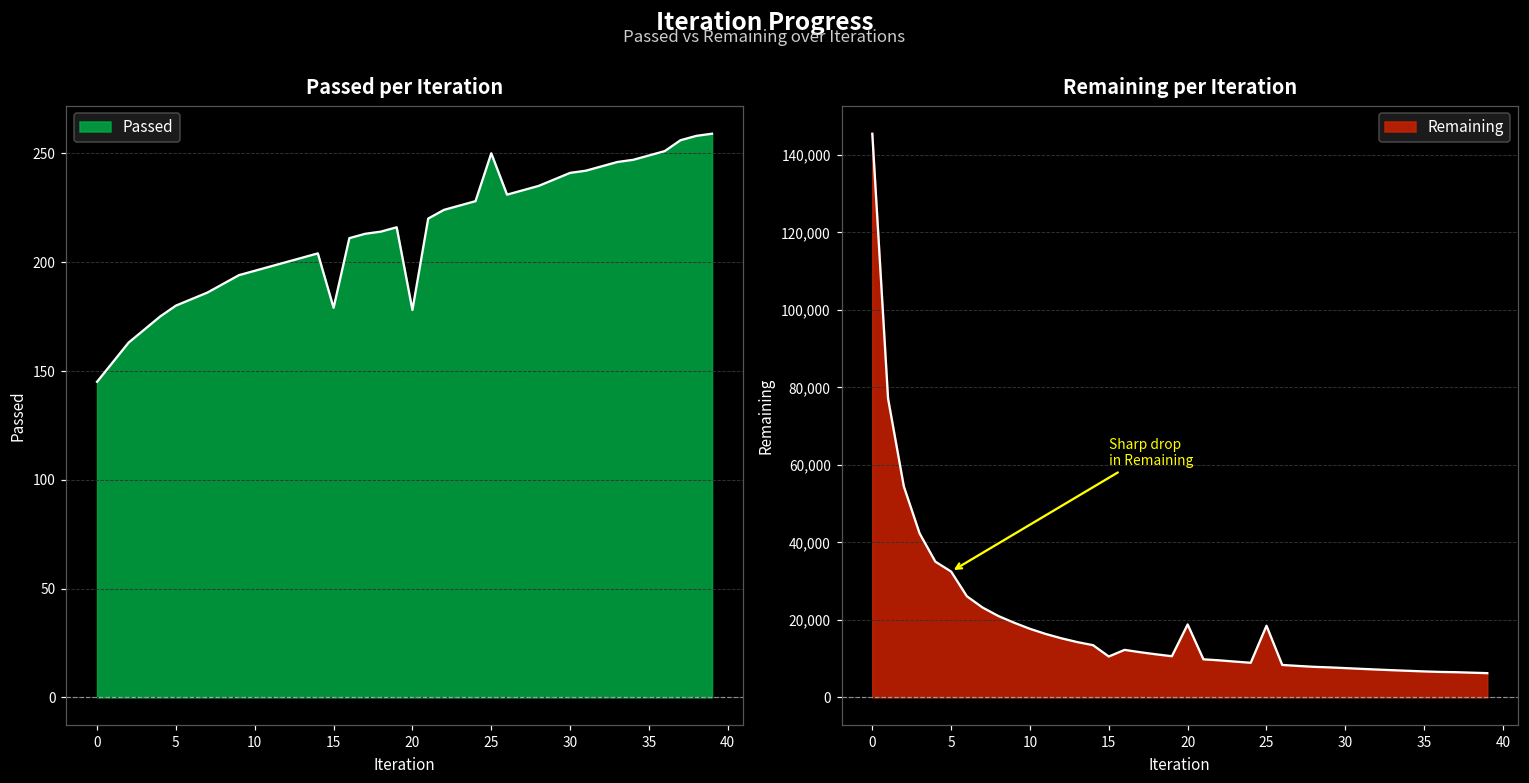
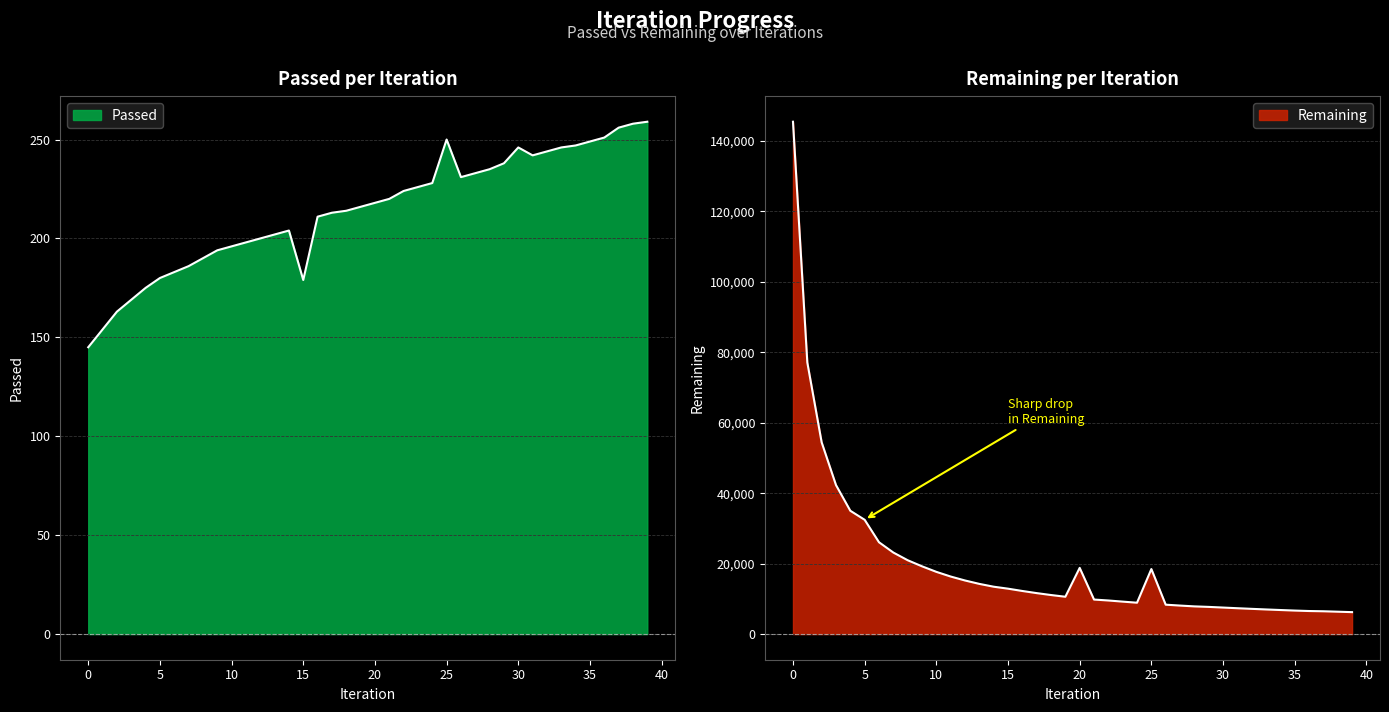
  {
    "Passed per Iteration": {
      "0": "145",
      "5": "180",
      "10": "196",
      "15": "179",
-     "20": "178",
+     "20": "218",
      "25": "250",
-     "30": "241",
+     "30": "246",
      "35": "249"
    },
    "Remaining per Iteration": {
      "0": "145,000",
      "5": "32,000",
      "10": "18,000",
-     "15": "11,000",
+     "15": "13,000",
      "20": "19,000",
      "25": "18,000",
      "30": "8,000",
      "35": "7,000"
    }
  }
